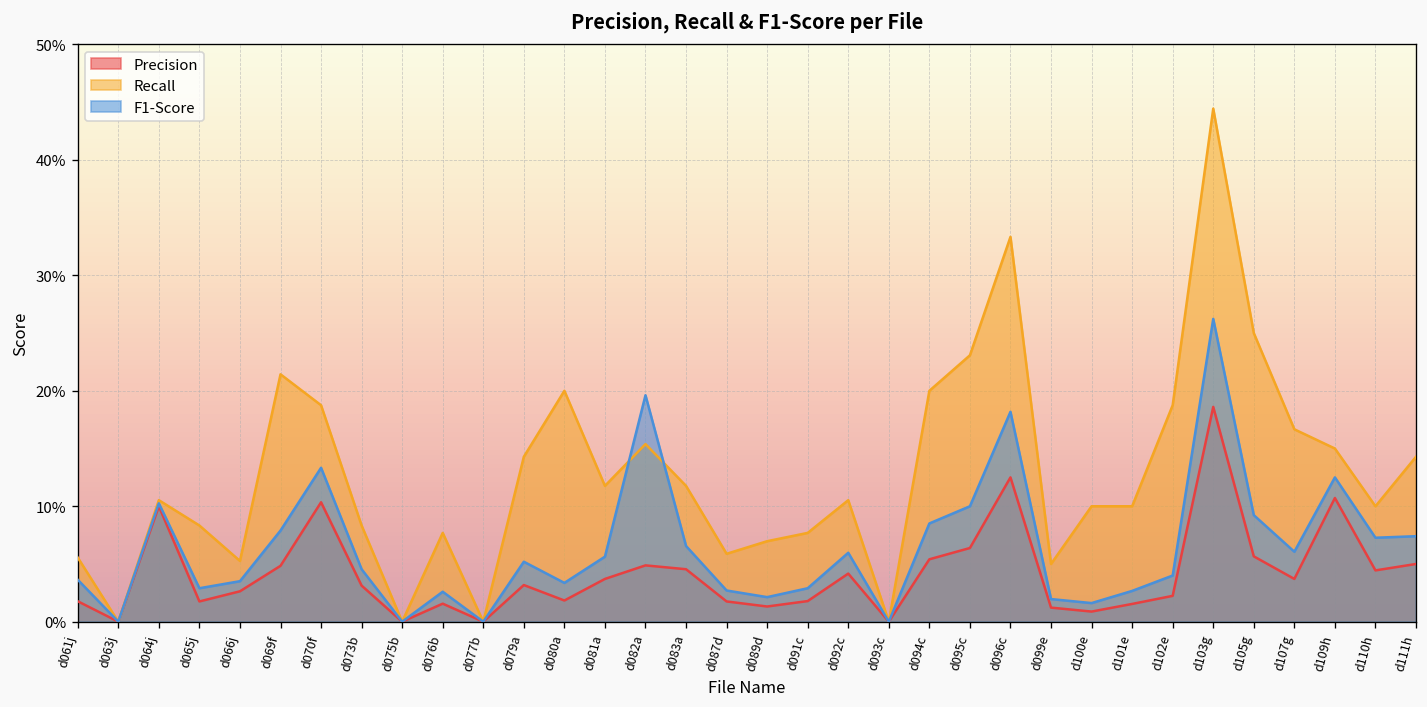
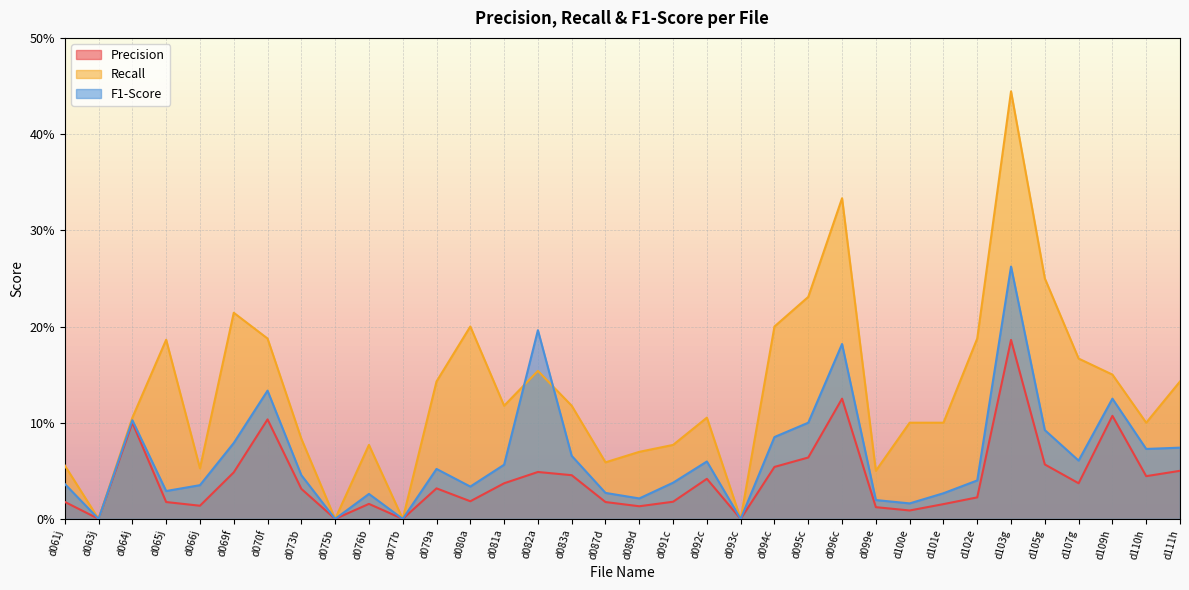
  {
    "Precision": {
      "d061j": "2%",
      "d065j": "2%",
-     "d066j": "3%",
+     "d066j": "1%",
      "d069f": "5%",
      "d070f": "10%",
      "d073b": "3%",
      "d076b": "2%",
      "d079a": "3%",
      "d080a": "2%",
      "d081a": "4%",
      "d082a": "5%",
      "d083a": "5%",
      "d087d": "2%",
      "d089d": "1%",
      "d091c": "2%",
      "d092c": "4%",
      "d094c": "5%",
      "d095c": "6%",
      "d096c": "13%",
      "d099e": "1%",
      "d100e": "1%",
      "d101e": "2%",
      "d102e": "2%",
      "d103g": "19%",
      "d105g": "6%",
      "d107g": "4%",
      "d109h": "11%",
      "d110h": "4%",
      "d111h": "5%"
    },
    "Recall": {
      "d061j": "6%",
      "d064j": "11%",
-     "d065j": "8%",
+     "d065j": "19%",
      "d066j": "5%",
      "d069f": "21%",
      "d070f": "19%",
      "d073b": "8%",
      "d076b": "8%",
      "d079a": "14%",
      "d080a": "20%",
      "d081a": "12%",
      "d082a": "15%",
      "d083a": "12%",
      "d087d": "6%",
      "d089d": "7%",
      "d091c": "8%",
      "d092c": "11%",
      "d094c": "20%",
      "d095c": "23%",
      "d096c": "33%",
      "d099e": "5%",
      "d100e": "10%",
      "d101e": "10%",
      "d102e": "19%",
      "d103g": "44%",
      "d105g": "25%",
      "d107g": "17%",
      "d109h": "15%",
      "d110h": "10%",
      "d111h": "14%"
    },
    "F1-Score": {
      "d061j": "4%",
      "d065j": "3%",
      "d066j": "4%",
      "d069f": "8%",
      "d070f": "13%",
      "d073b": "5%",
      "d076b": "3%",
      "d079a": "5%",
      "d080a": "3%",
      "d081a": "6%",
      "d082a": "20%",
      "d083a": "7%",
      "d087d": "3%",
      "d089d": "2%",
-     "d091c": "3%",
+     "d091c": "4%",
      "d092c": "6%",
      "d094c": "9%",
      "d095c": "10%",
      "d096c": "18%",
      "d099e": "2%",
      "d100e": "2%",
      "d101e": "3%",
      "d102e": "4%",
      "d103g": "26%",
      "d105g": "9%",
      "d107g": "6%",
      "d109h": "13%",
      "d110h": "7%",
      "d111h": "7%"
    }
  }
